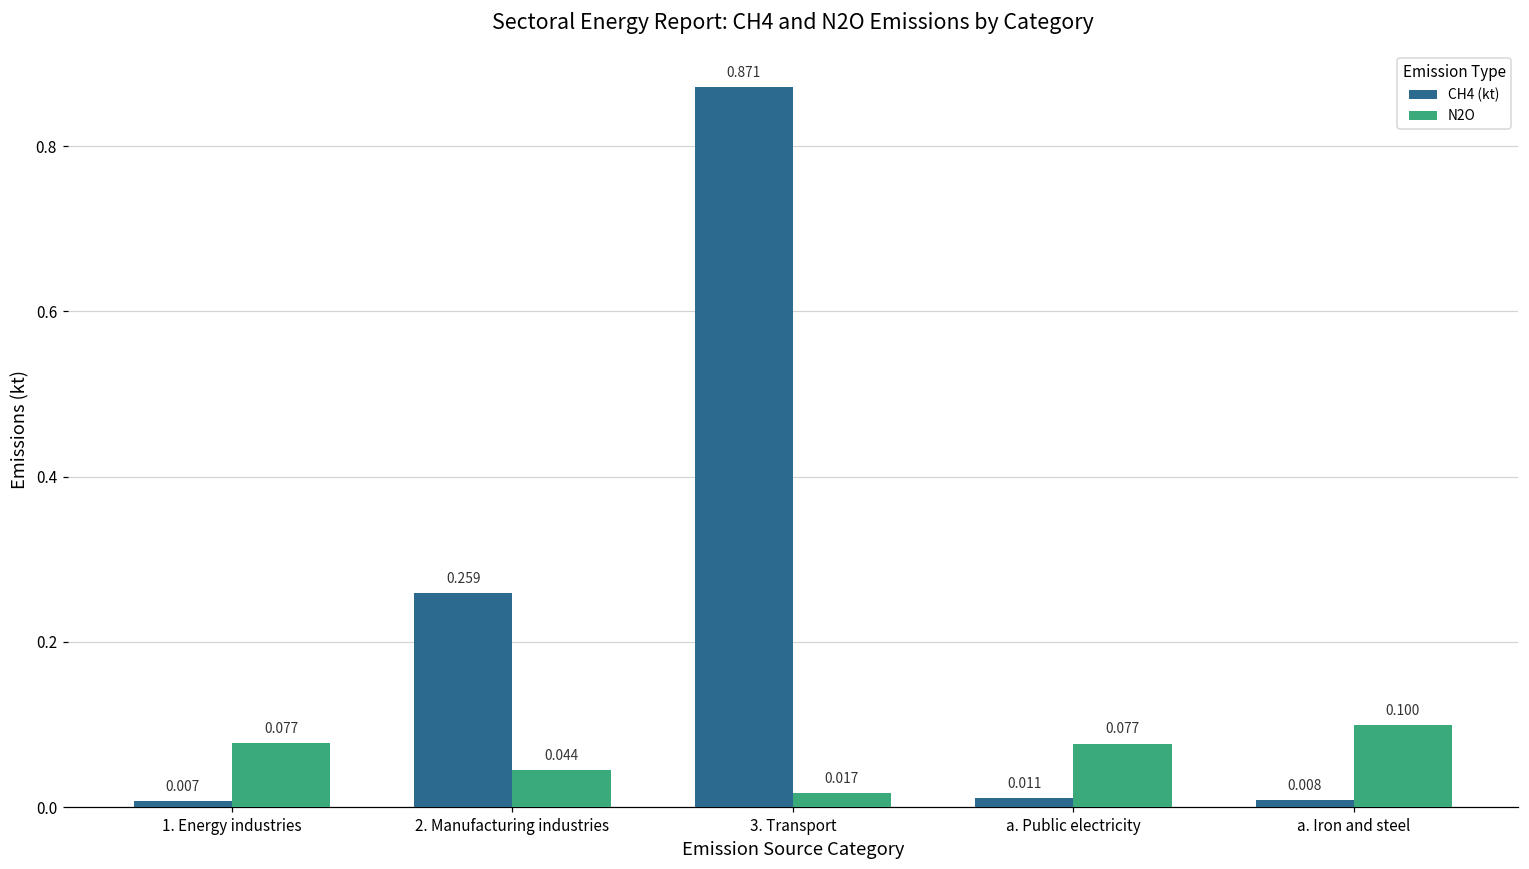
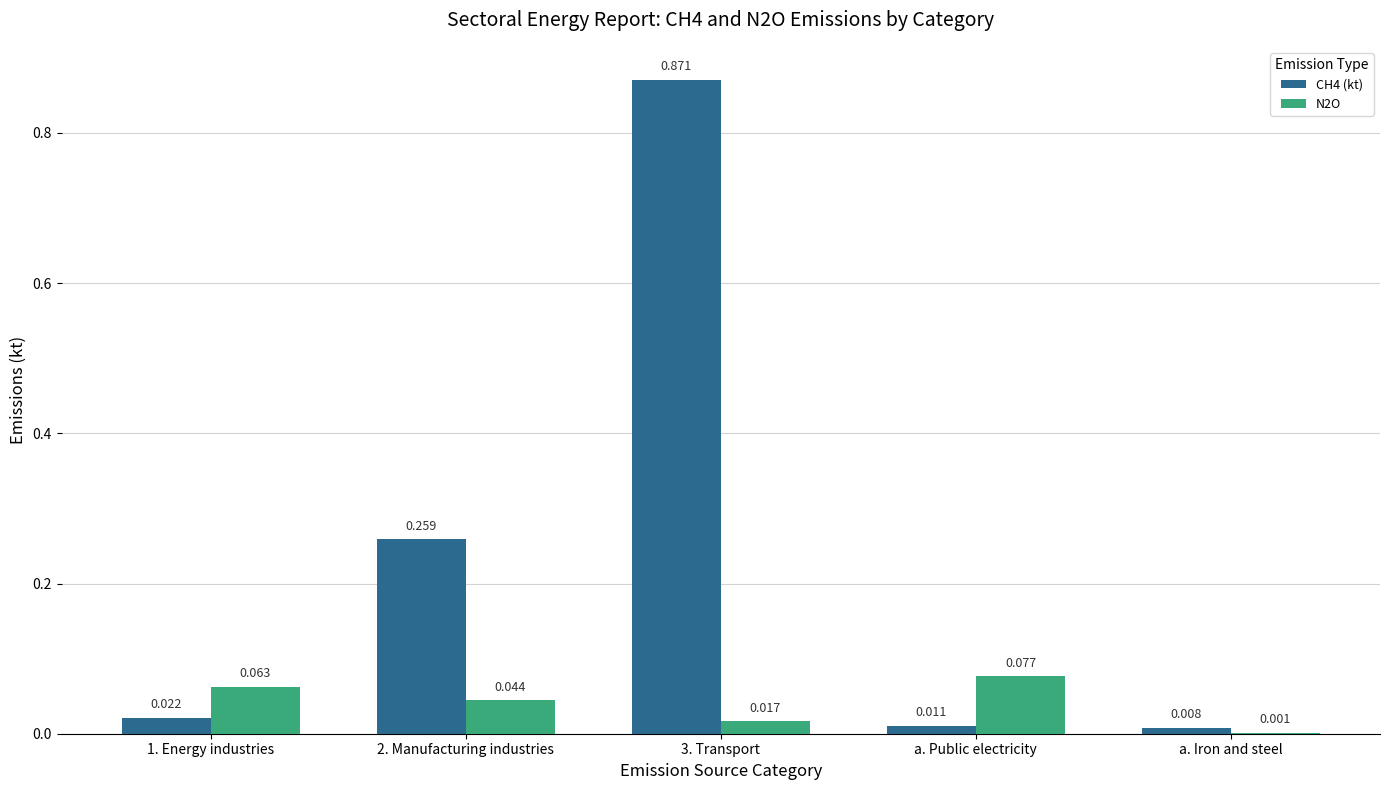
  {
    "CH4 (kt)": {
-     "1. Energy industries": 0.007,
+     "1. Energy industries": 0.022,
      "2. Manufacturing industries": 0.259,
      "3. Transport": 0.871,
      "a. Public electricity": 0.011,
      "a. Iron and steel": 0.008
    },
    "N2O": {
-     "1. Energy industries": 0.077,
+     "1. Energy industries": 0.063,
      "2. Manufacturing industries": 0.044,
      "3. Transport": 0.017,
      "a. Public electricity": 0.077,
-     "a. Iron and steel": 0.100
+     "a. Iron and steel": 0.001
    }
  }
